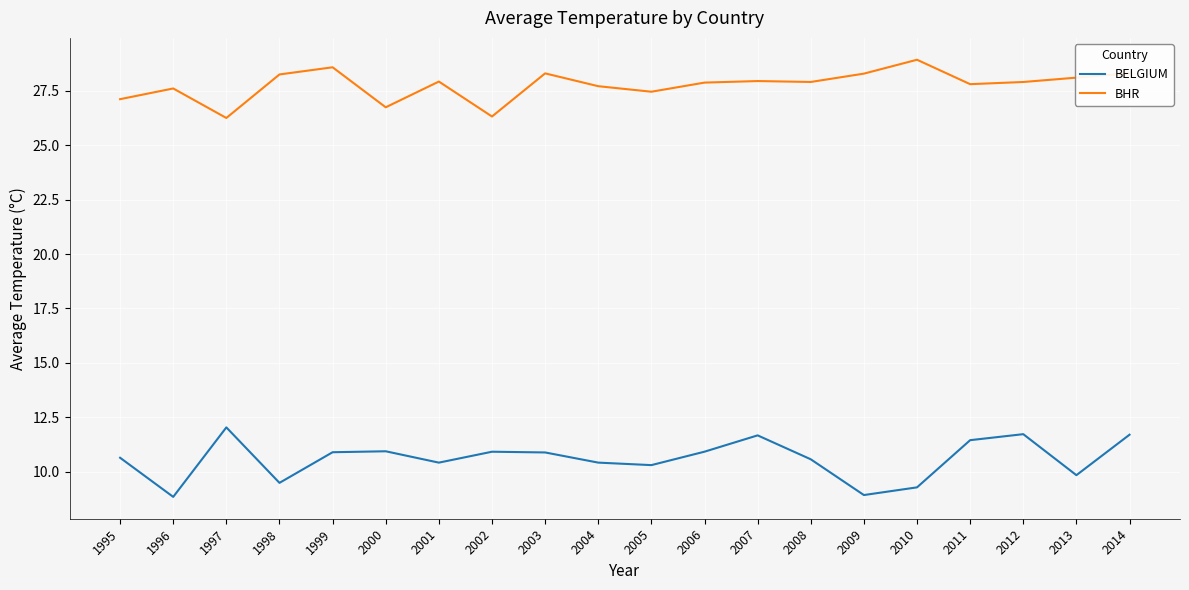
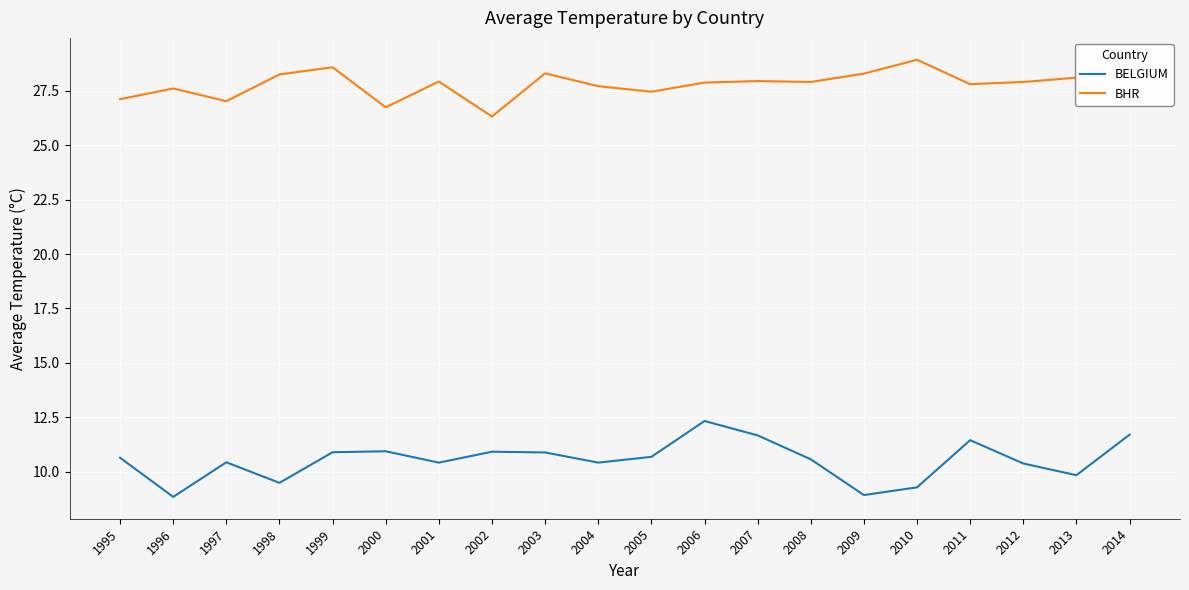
  {
    "BELGIUM": {
      "1995": 10.6,
      "1996": 8.8,
-     "1997": 12.0,
+     "1997": 10.4,
      "1998": 9.5,
      "1999": 10.9,
      "2000": 10.9,
      "2001": 10.4,
      "2002": 10.9,
      "2003": 10.9,
      "2004": 10.4,
-     "2005": 10.3,
-     "2006": 10.9,
+     "2005": 10.7,
+     "2006": 12.3,
      "2007": 11.7,
      "2008": 10.6,
      "2009": 8.9,
      "2010": 9.3,
      "2011": 11.5,
-     "2012": 11.7,
+     "2012": 10.4,
      "2013": 9.8,
      "2014": 11.7
    },
    "BHR": {
      "1995": 27.1,
      "1996": 27.6,
-     "1997": 26.2,
+     "1997": 27.0,
      "1998": 28.2,
      "1999": 28.6,
      "2000": 26.7,
      "2001": 27.9,
      "2002": 26.3,
      "2003": 28.3,
      "2004": 27.7,
      "2005": 27.5,
      "2006": 27.9,
      "2007": 27.9,
      "2008": 27.9,
      "2009": 28.3,
      "2010": 28.9,
      "2011": 27.8,
      "2012": 27.9
    }
  }
